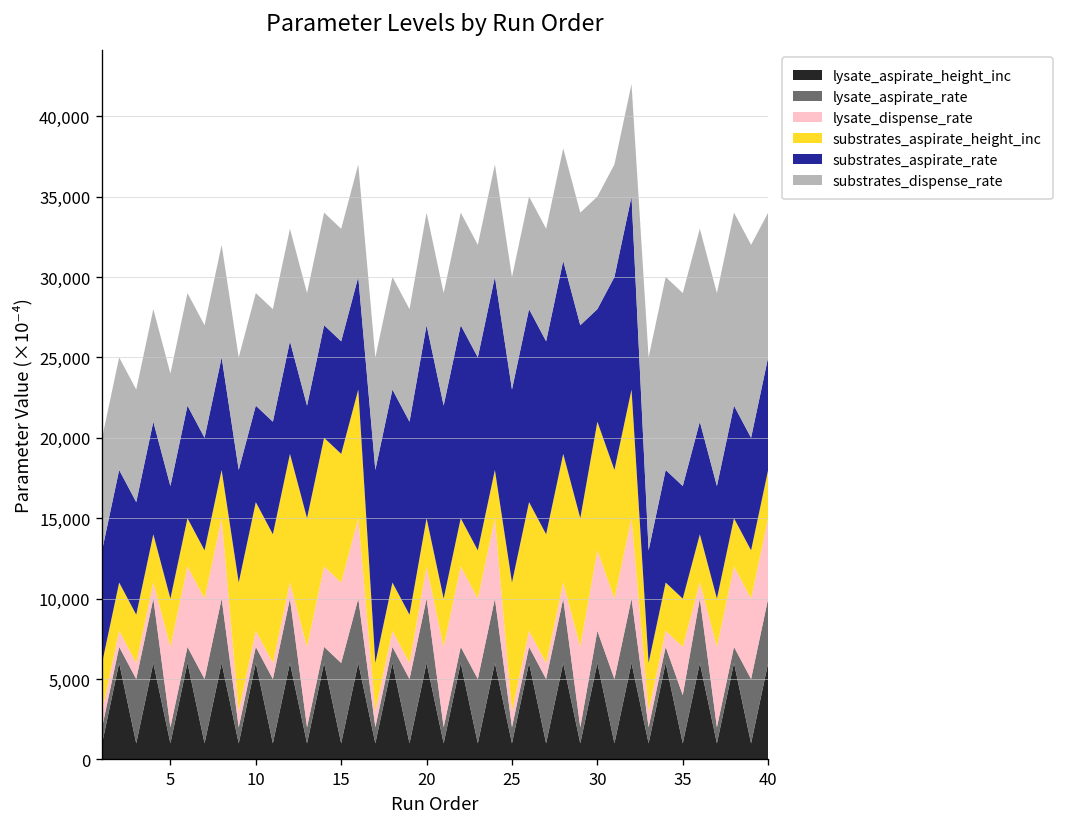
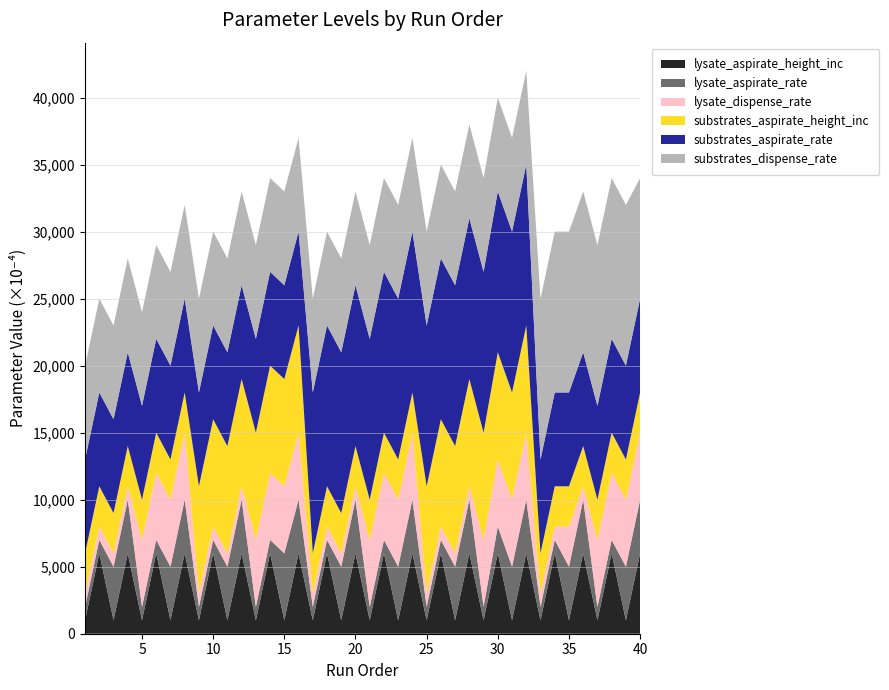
  {
    "lysate_aspirate_height_inc": {
      "5": "1,000",
      "10": "6,000",
      "15": "1,000",
      "20": "6,000",
      "25": "1,000",
      "30": "6,000",
      "35": "1,000",
      "40": "6,000"
    },
    "lysate_aspirate_rate": {
      "5": "1,000",
      "10": "1,000",
      "15": "5,000",
      "20": "4,000",
      "25": "1,000",
      "30": "2,000",
-     "35": "3,000",
+     "35": "4,000",
      "40": "4,000"
    },
    "lysate_dispense_rate": {
      "5": "5,000",
      "10": "1,000",
      "15": "5,000",
-     "20": "2,000",
+     "20": "1,000",
      "25": "1,000",
      "30": "5,000",
      "35": "3,000",
      "40": "5,000"
    },
    "substrates_aspirate_height_inc": {
      "5": "3,000",
      "10": "8,000",
      "15": "8,000",
      "20": "3,000",
      "25": "8,000",
      "30": "8,000",
      "35": "3,000",
      "40": "3,000"
    },
    "substrates_aspirate_rate": {
      "5": "7,000",
-     "10": "6,000",
+     "10": "7,000",
      "15": "7,000",
      "20": "12,000",
      "25": "12,000",
-     "30": "7,000",
+     "30": "12,000",
      "35": "7,000",
      "40": "7,000"
    },
    "substrates_dispense_rate": {
      "5": "7,000",
      "10": "7,000",
      "15": "7,000",
      "20": "7,000",
      "25": "7,000",
      "30": "7,000",
      "35": "12,000",
      "40": "9,000"
    }
  }
